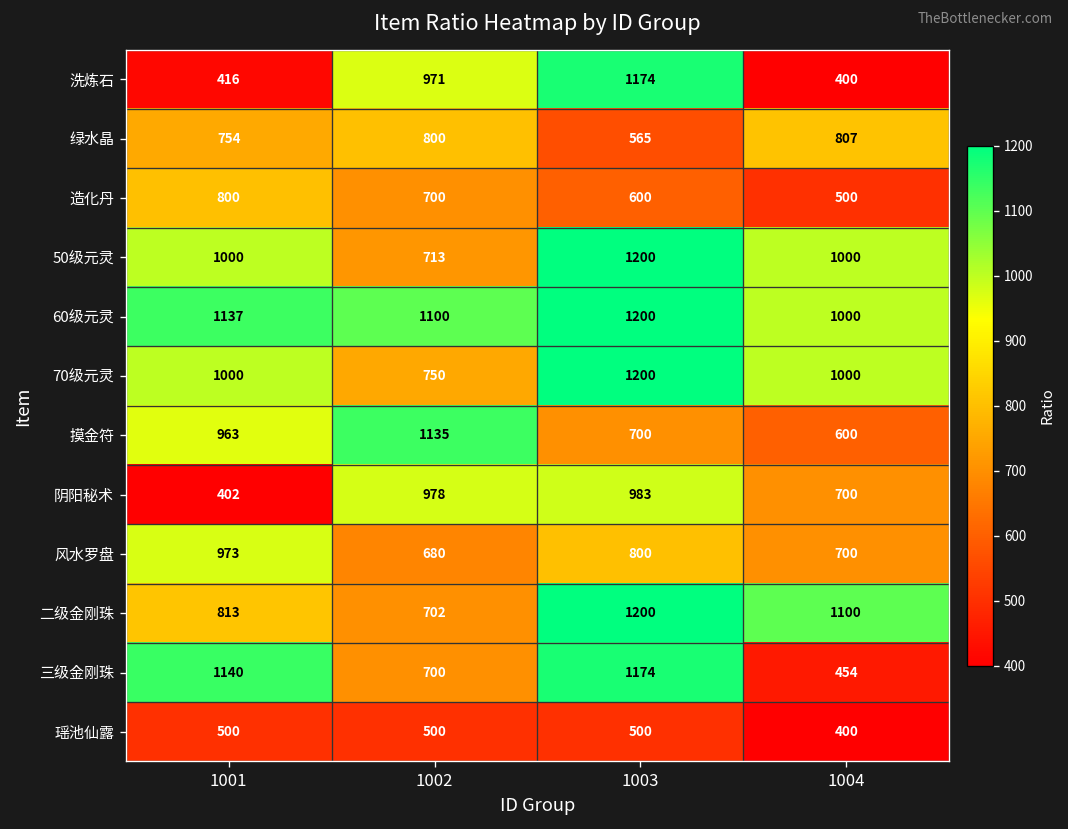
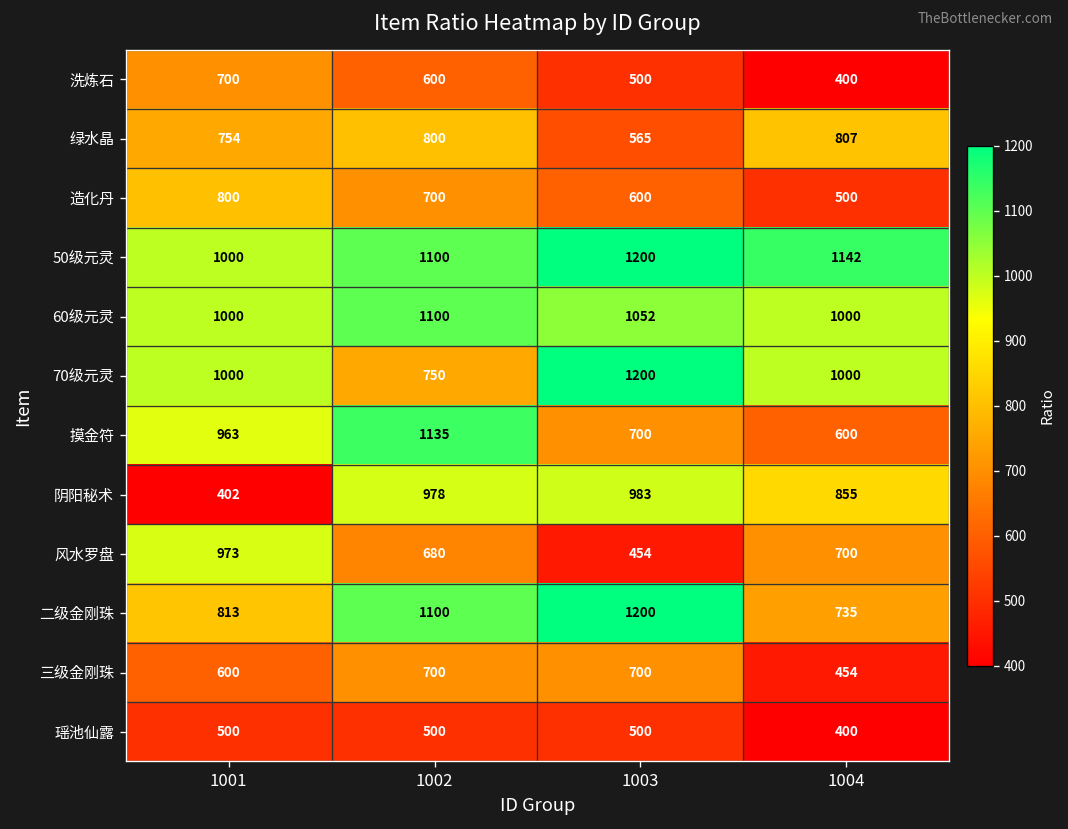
  {
    "洗炼石": {
-     "1001": 416,
-     "1002": 971,
-     "1003": 1174,
+     "1001": 700,
+     "1002": 600,
+     "1003": 500,
      "1004": 400
    },
    "绿水晶": {
      "1001": 754,
      "1002": 800,
      "1003": 565,
      "1004": 807
    },
    "造化丹": {
      "1001": 800,
      "1002": 700,
      "1003": 600,
      "1004": 500
    },
    "50级元灵": {
      "1001": 1000,
-     "1002": 713,
+     "1002": 1100,
      "1003": 1200,
-     "1004": 1000
+     "1004": 1142
    },
    "60级元灵": {
-     "1001": 1137,
+     "1001": 1000,
      "1002": 1100,
-     "1003": 1200,
+     "1003": 1052,
      "1004": 1000
    },
    "70级元灵": {
      "1001": 1000,
      "1002": 750,
      "1003": 1200,
      "1004": 1000
    },
    "摸金符": {
      "1001": 963,
      "1002": 1135,
      "1003": 700,
      "1004": 600
    },
    "阴阳秘术": {
      "1001": 402,
      "1002": 978,
      "1003": 983,
-     "1004": 700
+     "1004": 855
    },
    "风水罗盘": {
      "1001": 973,
      "1002": 680,
-     "1003": 800,
+     "1003": 454,
      "1004": 700
    },
    "二级金刚珠": {
      "1001": 813,
-     "1002": 702,
+     "1002": 1100,
      "1003": 1200,
-     "1004": 1100
+     "1004": 735
    },
    "三级金刚珠": {
-     "1001": 1140,
+     "1001": 600,
      "1002": 700,
-     "1003": 1174,
+     "1003": 700,
      "1004": 454
    },
    "瑶池仙露": {
      "1001": 500,
      "1002": 500,
      "1003": 500,
      "1004": 400
    }
  }
